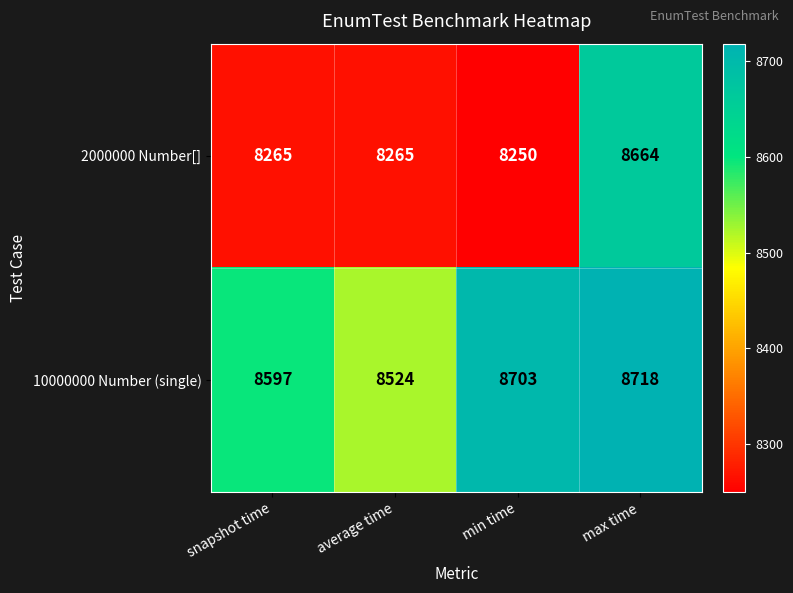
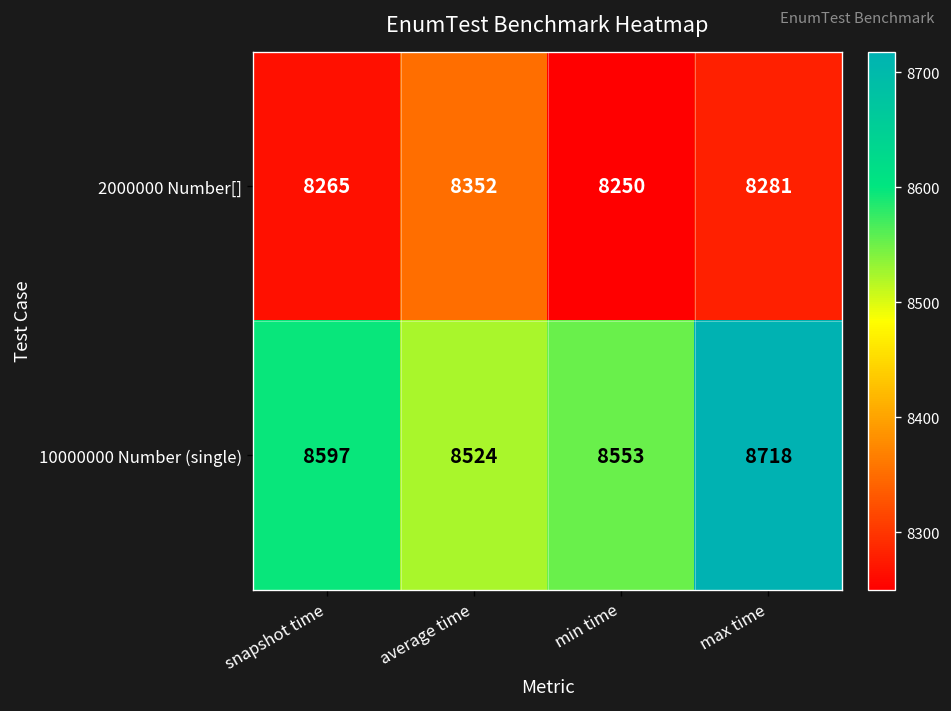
  {
    "2000000 Number[]": {
      "snapshot time": 8265,
-     "average time": 8265,
+     "average time": 8352,
      "min time": 8250,
-     "max time": 8664
+     "max time": 8281
    },
    "10000000 Number (single)": {
      "snapshot time": 8597,
      "average time": 8524,
-     "min time": 8703,
+     "min time": 8553,
      "max time": 8718
    }
  }
